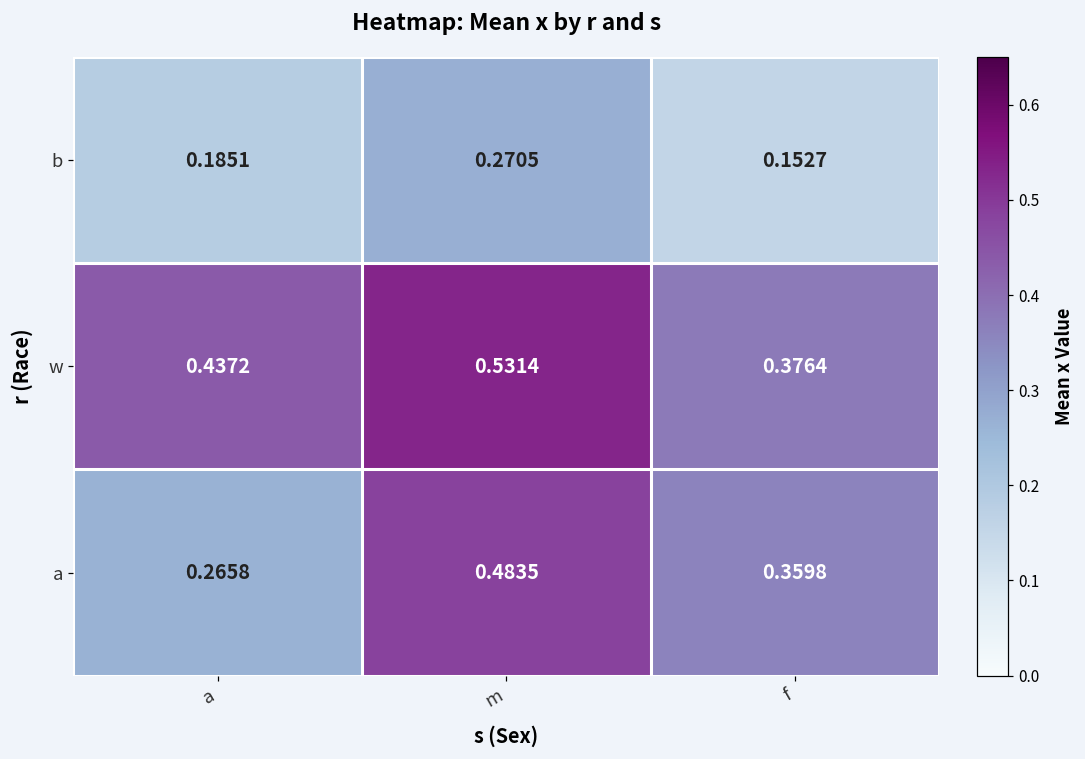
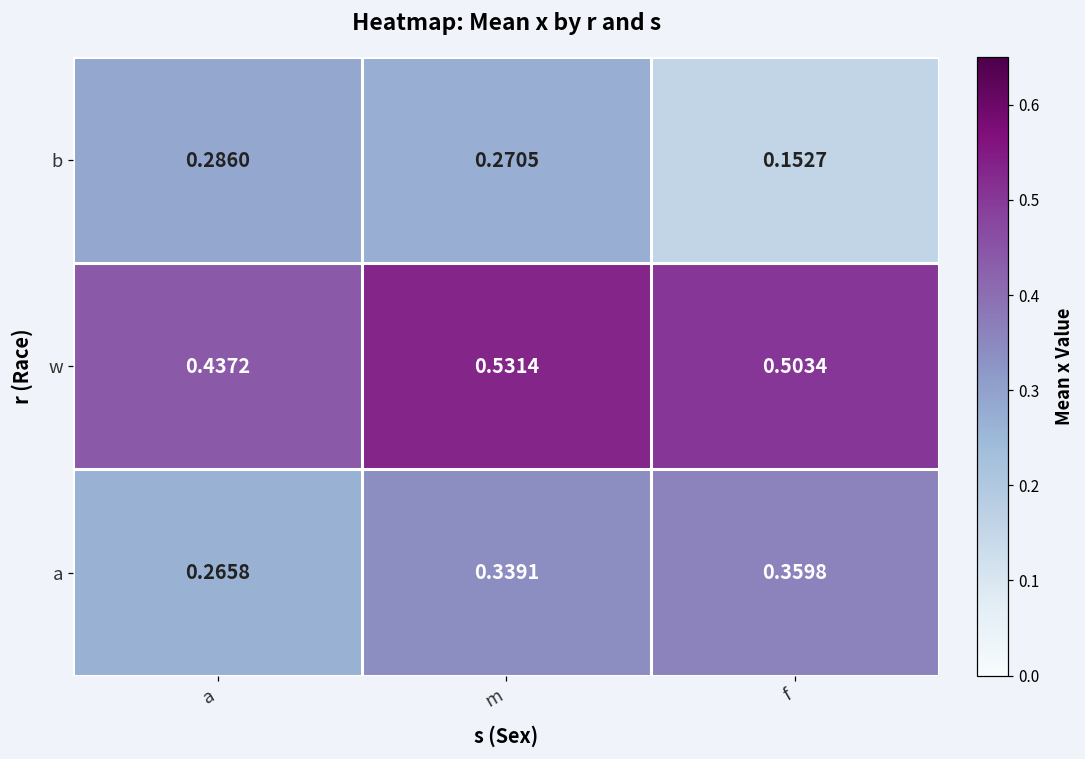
  {
    "b": {
-     "a": 0.1851,
+     "a": 0.2860,
      "m": 0.2705,
      "f": 0.1527
    },
    "w": {
      "a": 0.4372,
      "m": 0.5314,
-     "f": 0.3764
+     "f": 0.5034
    },
    "a": {
      "a": 0.2658,
-     "m": 0.4835,
+     "m": 0.3391,
      "f": 0.3598
    }
  }
